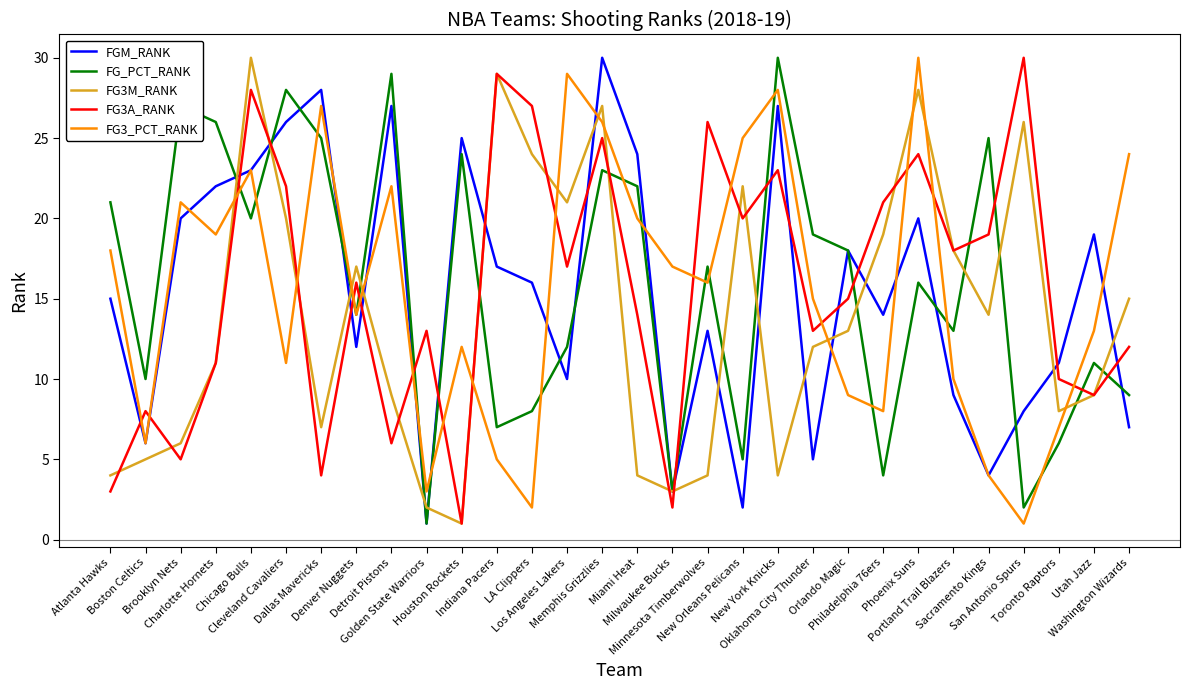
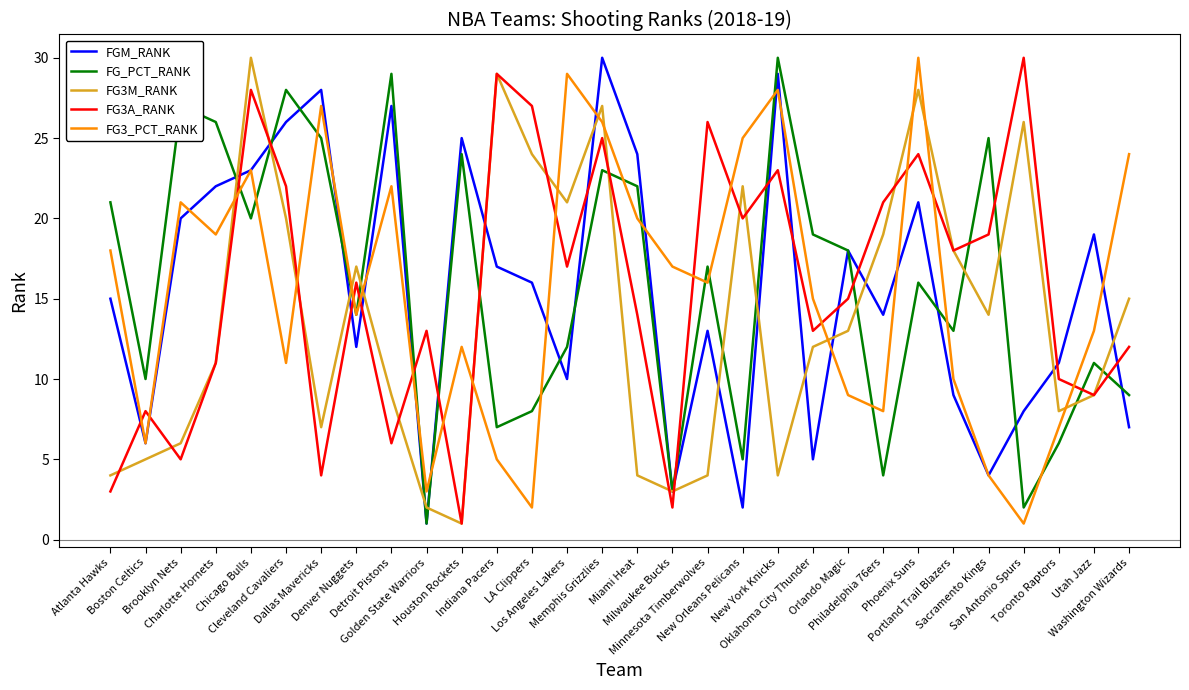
  {
    "FGM_RANK": {
      "Atlanta Hawks": 15,
      "Brooklyn Nets": 20,
      "Charlotte Hornets": 22,
      "Cleveland Cavaliers": 26,
      "Dallas Mavericks": 28,
      "Denver Nuggets": 12,
      "Detroit Pistons": 27,
      "Houston Rockets": 25,
      "Indiana Pacers": 17,
      "LA Clippers": 16,
      "Los Angeles Lakers": 10,
      "Memphis Grizzlies": 30,
      "Miami Heat": 24,
      "Minnesota Timberwolves": 13,
      "New Orleans Pelicans": 2,
-     "New York Knicks": 27,
+     "New York Knicks": 29,
      "Oklahoma City Thunder": 5,
      "Philadelphia 76ers": 14,
-     "Phoenix Suns": 20,
+     "Phoenix Suns": 21,
      "Portland Trail Blazers": 9,
      "San Antonio Spurs": 8,
      "Toronto Raptors": 11,
      "Utah Jazz": 19,
      "Washington Wizards": 7
    },
    "FG_PCT_RANK": {
      "Atlanta Hawks": 21,
      "Boston Celtics": 10,
      "Charlotte Hornets": 26,
      "Chicago Bulls": 20,
      "Cleveland Cavaliers": 28,
      "Dallas Mavericks": 25,
      "Detroit Pistons": 29,
      "Houston Rockets": 24,
      "Indiana Pacers": 7,
      "LA Clippers": 8,
      "Los Angeles Lakers": 12,
      "Memphis Grizzlies": 23,
      "Miami Heat": 22,
      "Minnesota Timberwolves": 17,
      "New Orleans Pelicans": 5,
      "New York Knicks": 30,
      "Oklahoma City Thunder": 19,
      "Philadelphia 76ers": 4,
      "Phoenix Suns": 16,
      "Portland Trail Blazers": 13,
      "Sacramento Kings": 25,
      "San Antonio Spurs": 2,
      "Toronto Raptors": 6,
      "Utah Jazz": 11,
      "Washington Wizards": 9
    },
    "FG3A_RANK": {
      "Atlanta Hawks": 3,
      "Boston Celtics": 8,
      "Brooklyn Nets": 5,
      "Chicago Bulls": 28,
      "Cleveland Cavaliers": 22,
      "Dallas Mavericks": 4,
      "Denver Nuggets": 16,
      "Detroit Pistons": 6,
      "Golden State Warriors": 13,
      "LA Clippers": 27,
      "Los Angeles Lakers": 17,
      "Memphis Grizzlies": 25,
      "Miami Heat": 14,
      "Milwaukee Bucks": 2,
      "Minnesota Timberwolves": 26,
      "New Orleans Pelicans": 20,
      "New York Knicks": 23,
      "Oklahoma City Thunder": 13,
      "Orlando Magic": 15,
      "Philadelphia 76ers": 21,
      "Phoenix Suns": 24,
      "Sacramento Kings": 19,
      "San Antonio Spurs": 30,
      "Toronto Raptors": 10,
      "Washington Wizards": 12
    }
  }
